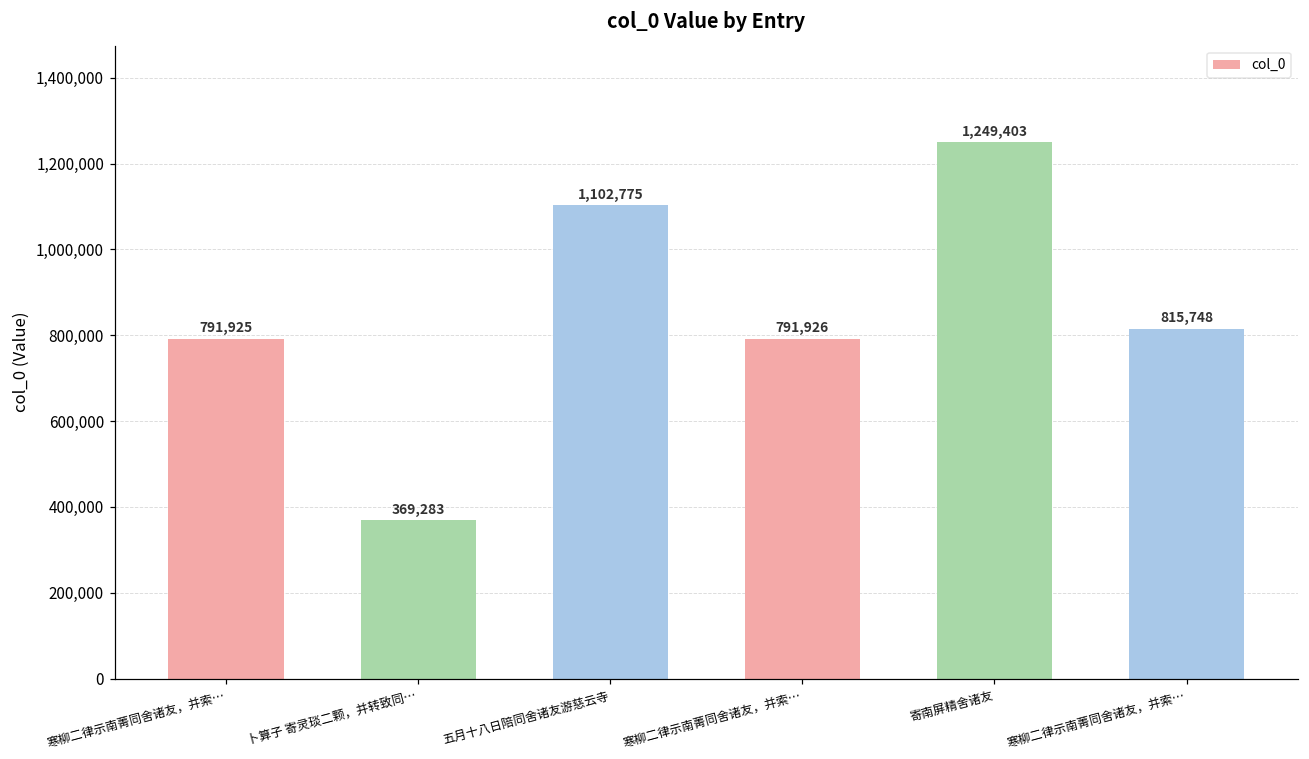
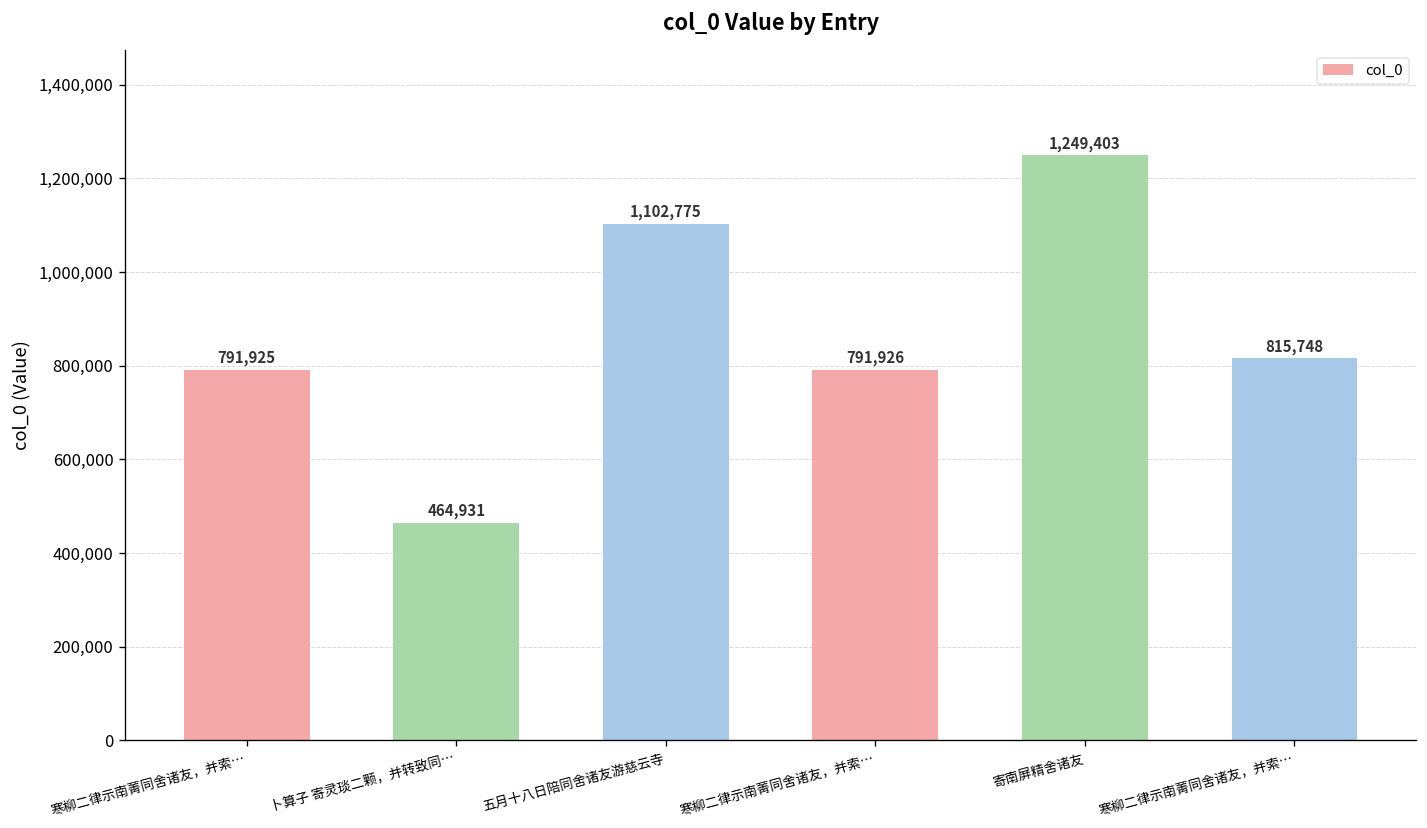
  {
-   "卜算子 寄灵琰二颗，并转致同…": "369,283",
+   "卜算子 寄灵琰二颗，并转致同…": "464,931",
    "五月十八日陪同舍诸友游慈云寺": "1,102,775",
    "寄南屏精舍诸友": "1,249,403"
  }
